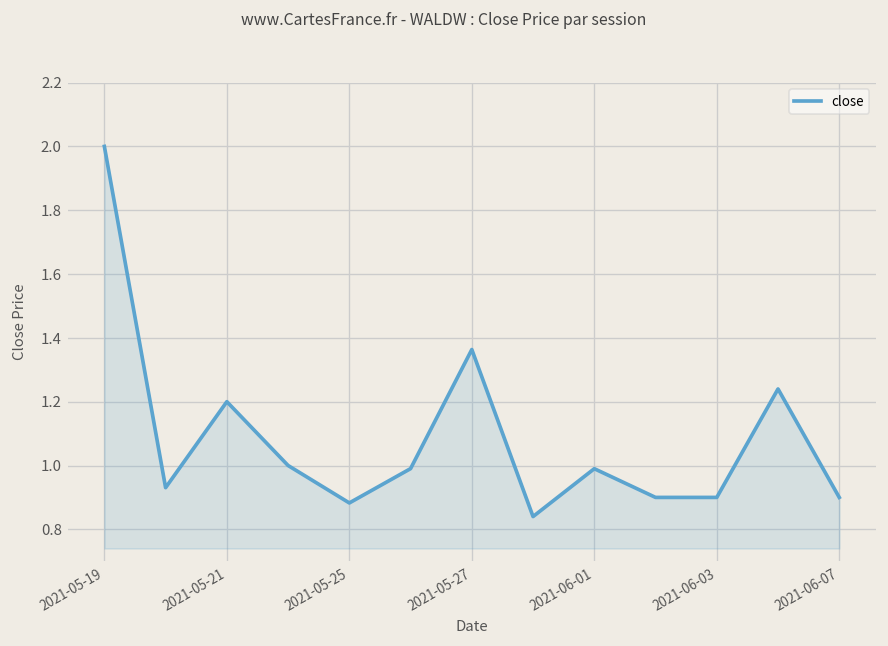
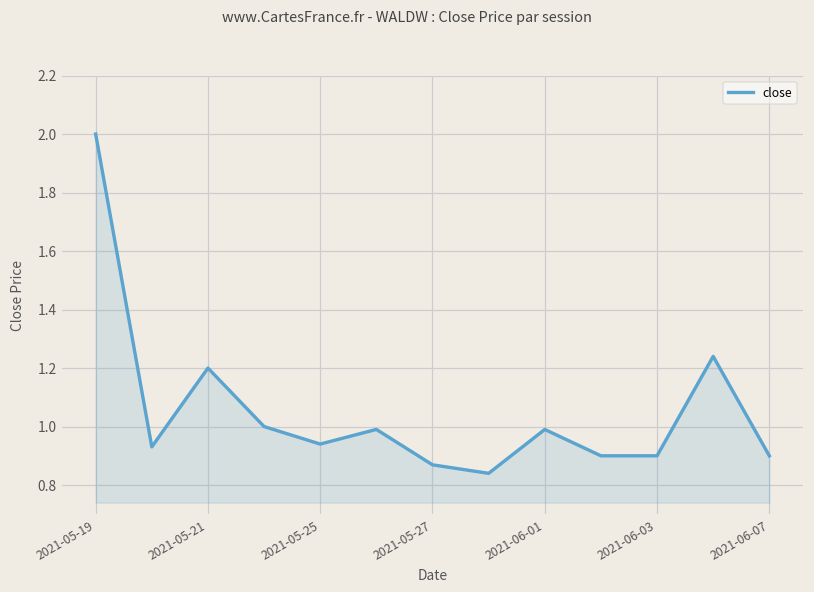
  {
    "2021-05-19": 2.00,
    "2021-05-21": 1.20,
-   "2021-05-25": 0.88,
-   "2021-05-27": 1.36,
+   "2021-05-25": 0.94,
+   "2021-05-27": 0.87,
    "2021-06-01": 0.99,
    "2021-06-03": 0.90,
    "2021-06-07": 0.90
  }
